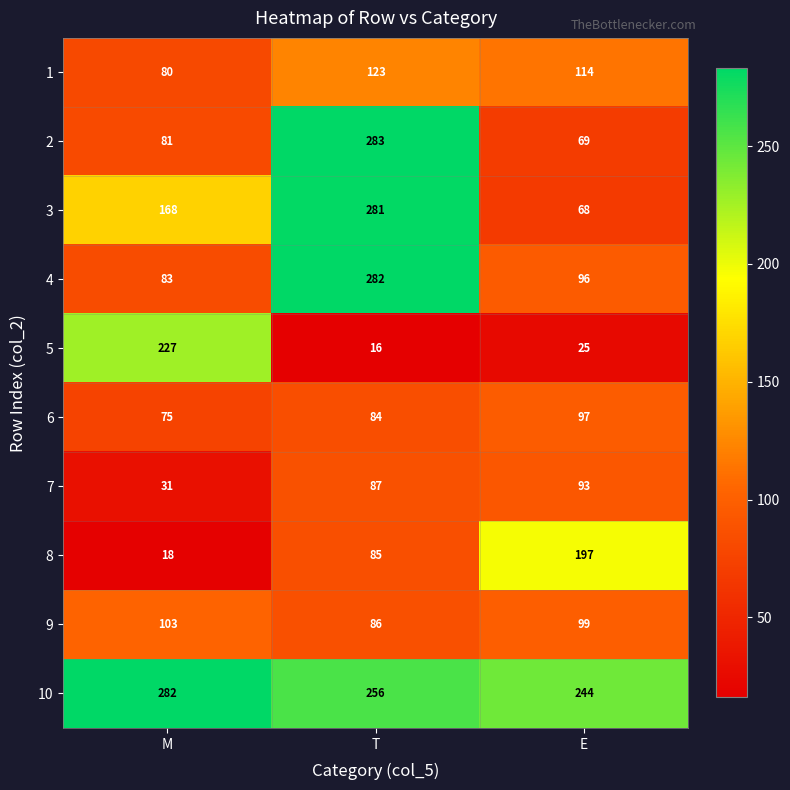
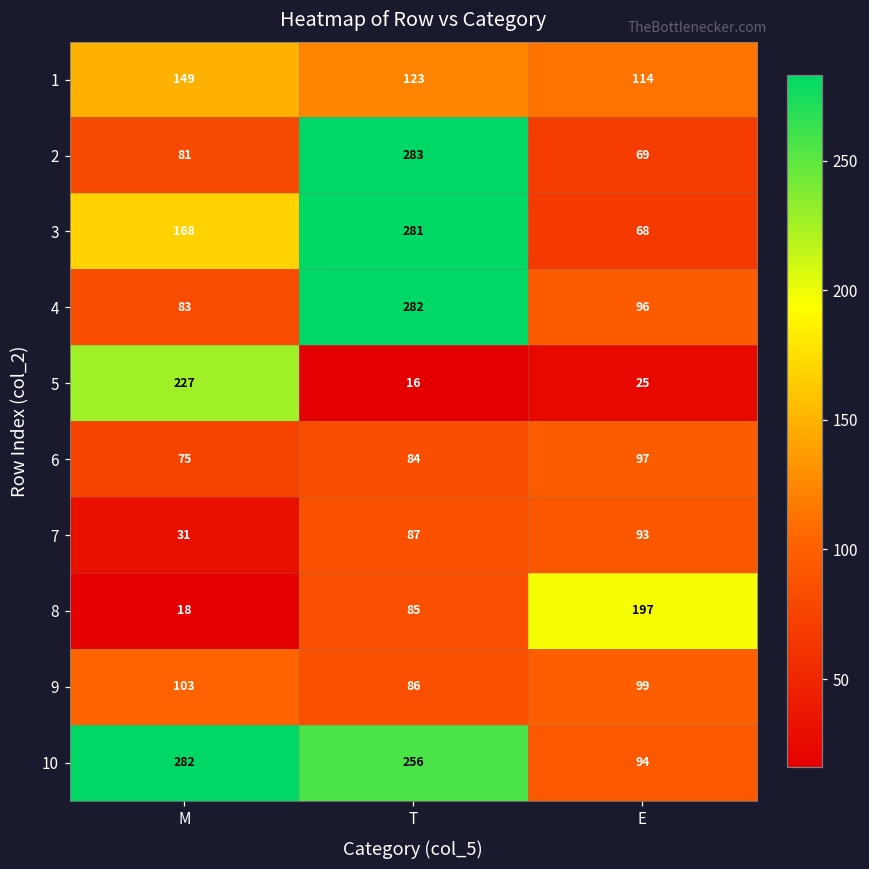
  {
    "1": {
-     "M": 80,
+     "M": 149,
      "T": 123,
      "E": 114
    },
    "2": {
      "M": 81,
      "T": 283,
      "E": 69
    },
    "3": {
      "M": 168,
      "T": 281,
      "E": 68
    },
    "4": {
      "M": 83,
      "T": 282,
      "E": 96
    },
    "5": {
      "M": 227,
      "T": 16,
      "E": 25
    },
    "6": {
      "M": 75,
      "T": 84,
      "E": 97
    },
    "7": {
      "M": 31,
      "T": 87,
      "E": 93
    },
    "8": {
      "M": 18,
      "T": 85,
      "E": 197
    },
    "9": {
      "M": 103,
      "T": 86,
      "E": 99
    },
    "10": {
      "M": 282,
      "T": 256,
-     "E": 244
+     "E": 94
    }
  }
